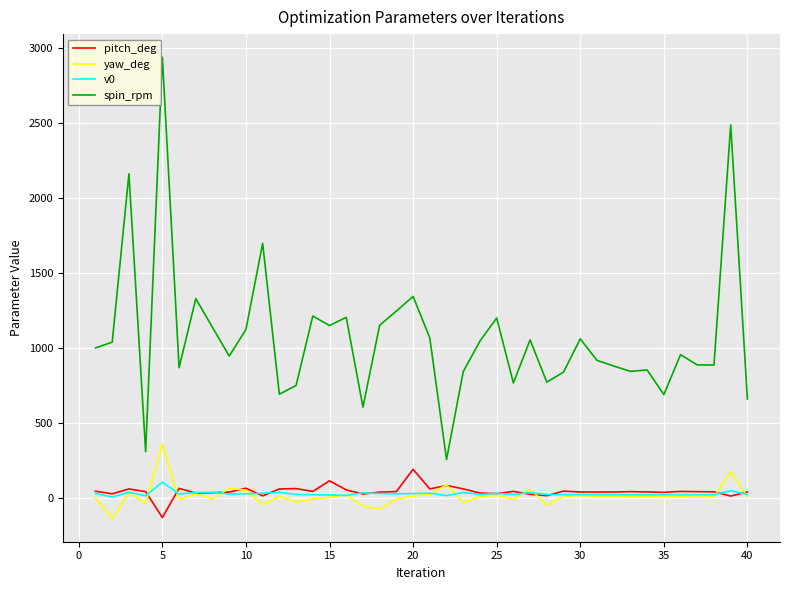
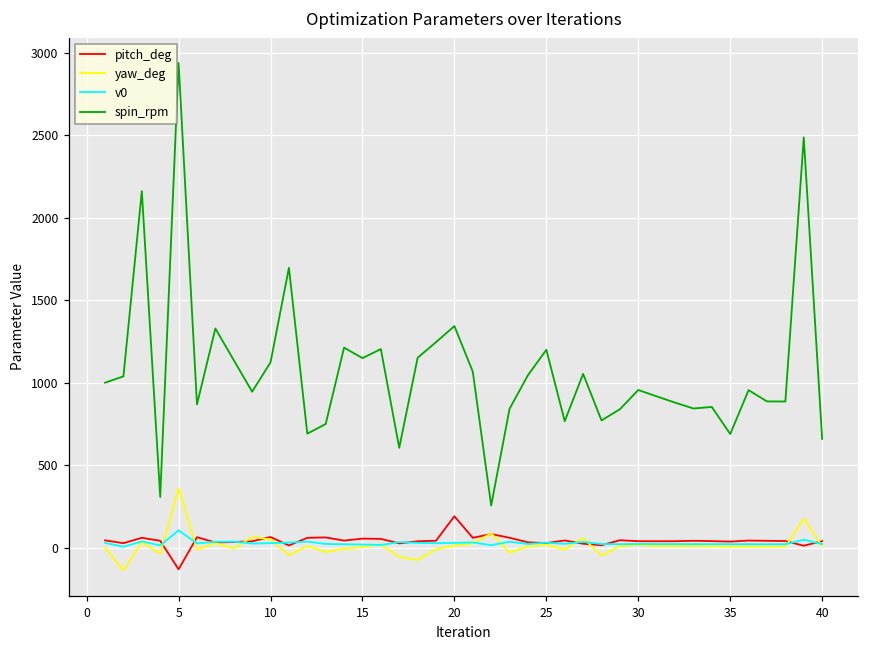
  {
    "pitch_deg": {
      "5": -130,
-     "15": 110,
+     "15": 60,
      "20": 190,
      "40": 40
    },
    "yaw_deg": {
      "5": 360
    },
    "v0": {
      "5": 110,
      "10": 30
    },
    "spin_rpm": {
      "5": 2940,
      "10": 1120,
      "15": 1150,
      "20": 1340,
      "25": 1200,
-     "30": 1060,
+     "30": 960,
      "35": 690,
      "40": 660
    }
  }
